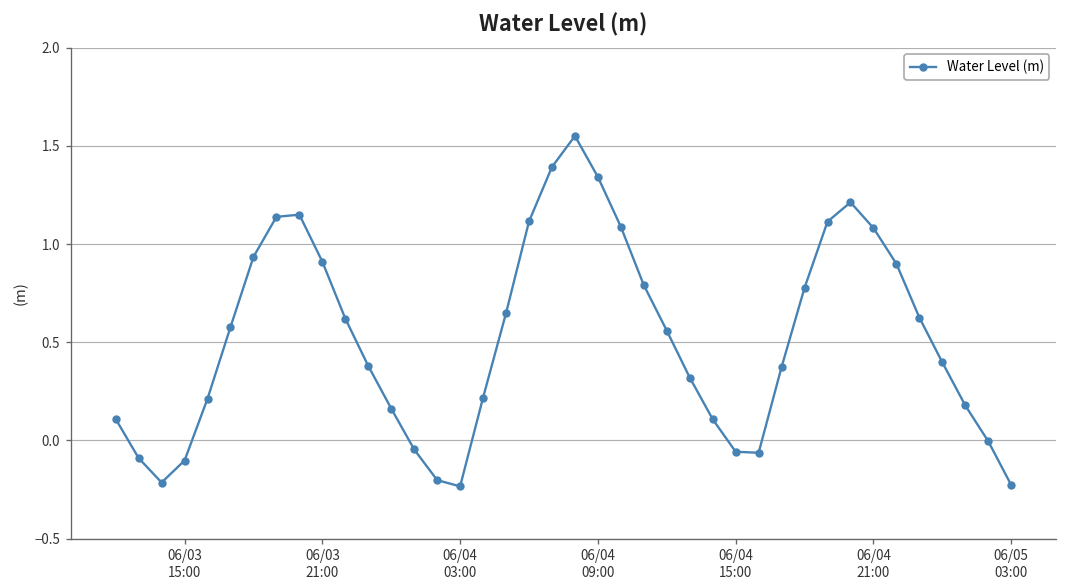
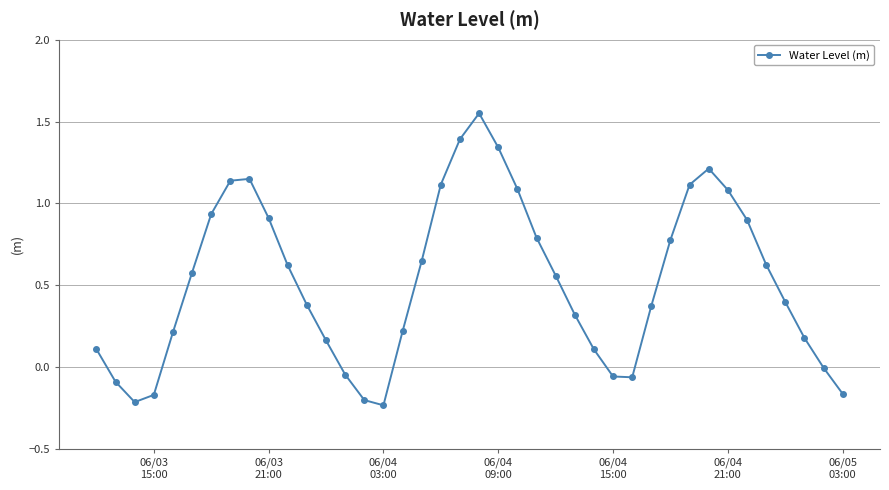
  {
-   "06/03 15:00": -0.10,
+   "06/03 15:00": -0.17,
    "06/03 21:00": 0.91,
    "06/04 03:00": -0.23,
    "06/04 09:00": 1.34,
    "06/04 15:00": -0.06,
    "06/04 21:00": 1.08,
-   "06/05 03:00": -0.23
+   "06/05 03:00": -0.16
  }
